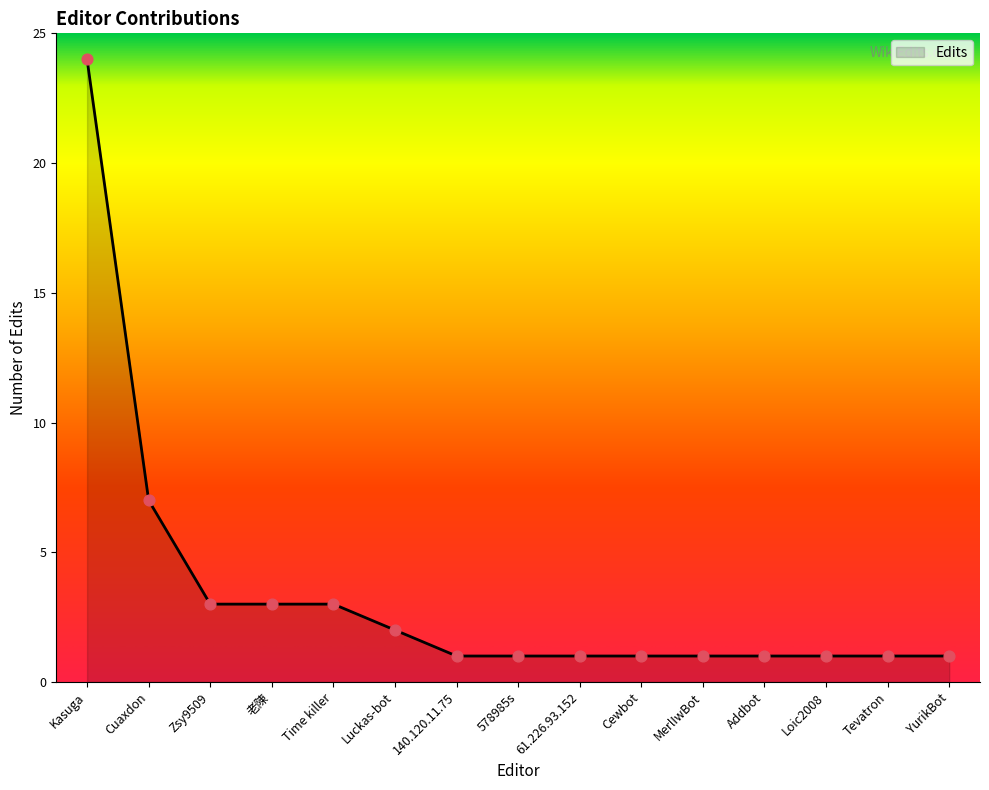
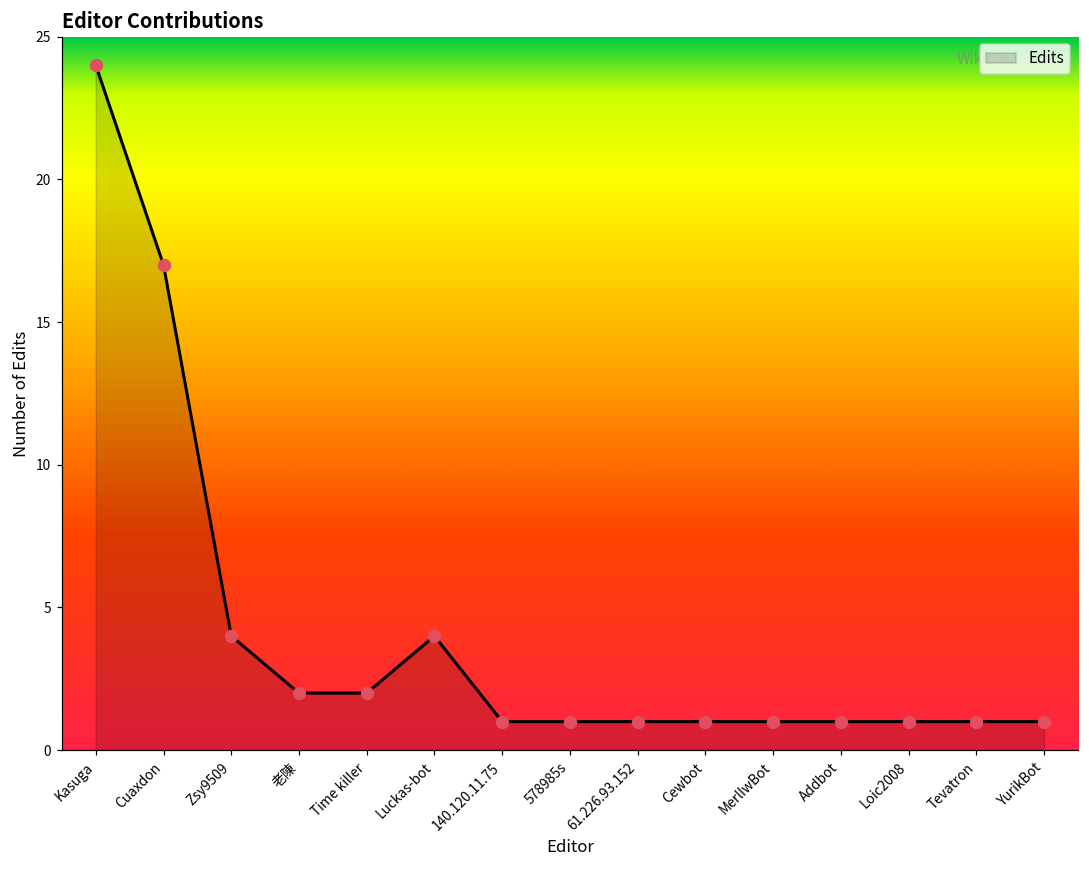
  {
    "Kasuga": 24,
-   "Cuaxdon": 7,
-   "Zsy9509": 3,
-   "老陳": 3,
-   "Time killer": 3,
-   "Luckas-bot": 2,
+   "Cuaxdon": 17,
+   "Zsy9509": 4,
+   "老陳": 2,
+   "Time killer": 2,
+   "Luckas-bot": 4,
    "140.120.11.75": 1,
    "578985s": 1,
    "61.226.93.152": 1,
    "Cewbot": 1,
    "MerlIwBot": 1,
    "Addbot": 1,
    "Loic2008": 1,
    "Tevatron": 1,
    "YurikBot": 1
  }
